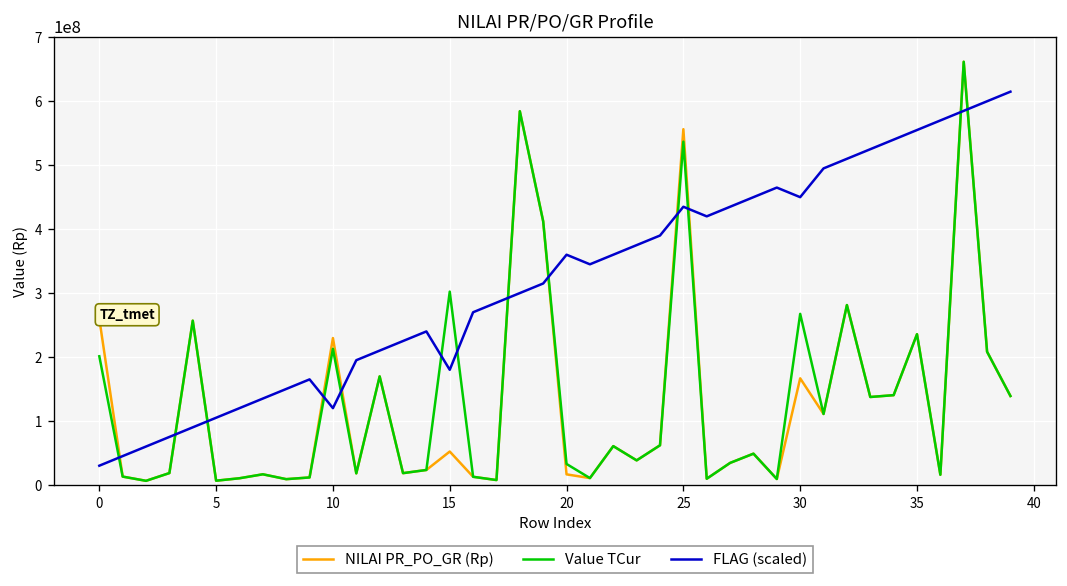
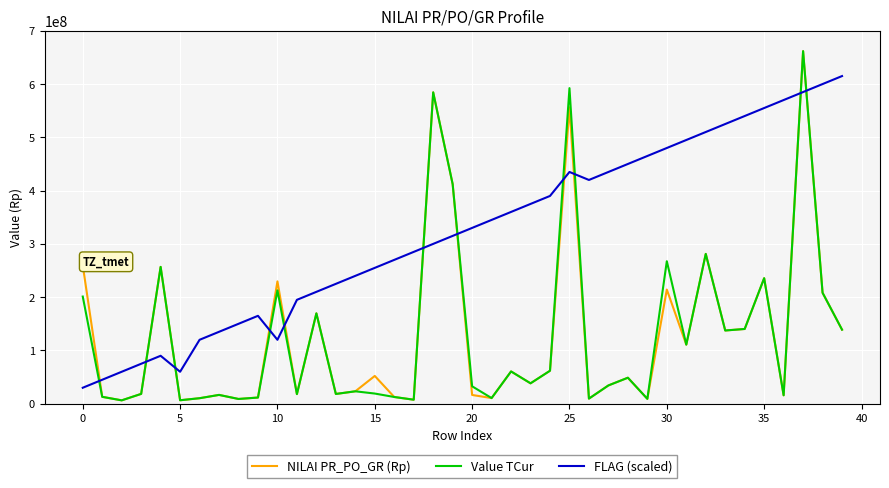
  {
    "NILAI PR_PO_GR (Rp)": {
      "10": 230000000,
      "15": 50000000,
      "20": 20000000,
      "25": 560000000,
-     "30": 170000000
+     "30": 210000000
    },
    "Value TCur": {
      "0": 200000000,
      "10": 210000000,
-     "15": 300000000,
+     "15": 20000000,
      "20": 30000000,
-     "25": 540000000,
+     "25": 590000000,
      "30": 270000000
    },
    "FLAG (scaled)": {
      "0": 30000000,
-     "5": 110000000,
+     "5": 60000000,
      "10": 120000000,
-     "15": 180000000,
-     "20": 360000000,
+     "15": 260000000,
+     "20": 330000000,
      "25": 440000000,
-     "30": 450000000,
+     "30": 480000000,
      "35": 560000000
    }
  }
